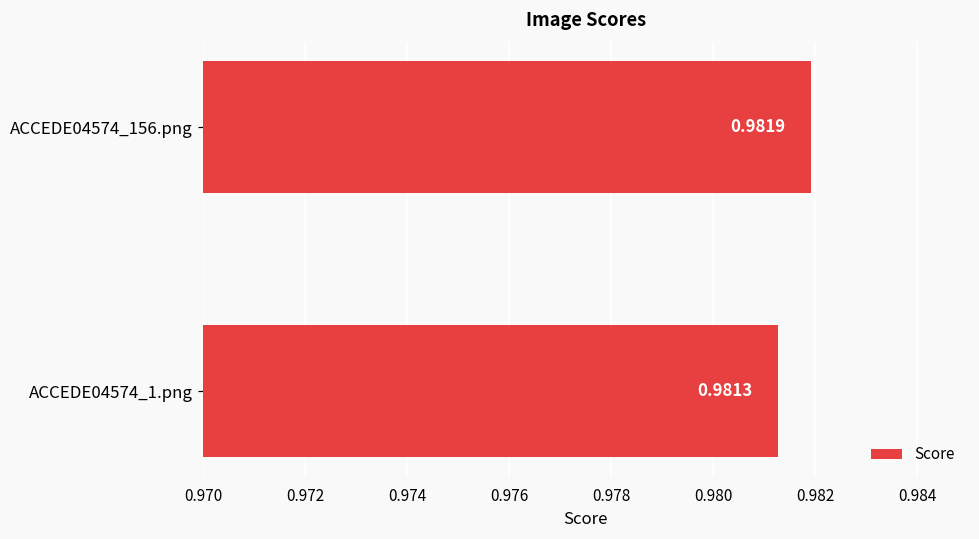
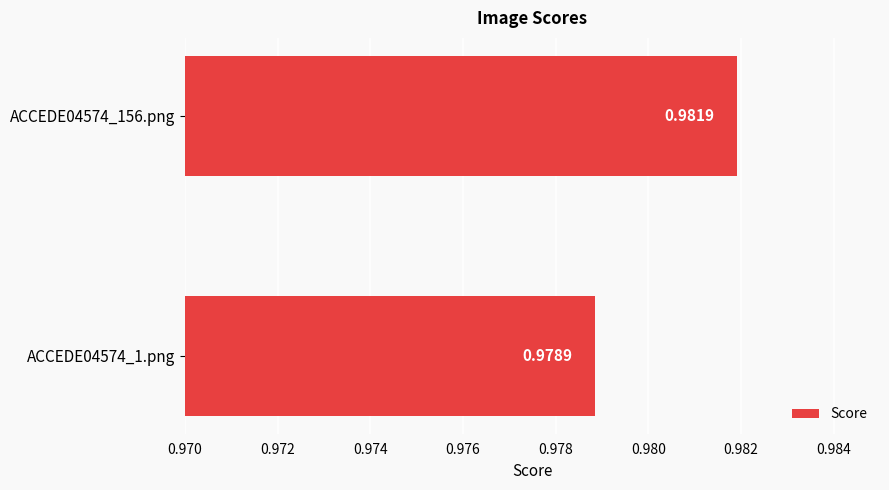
  {
    "ACCEDE04574_156.png": 0.9819,
-   "ACCEDE04574_1.png": 0.9813
+   "ACCEDE04574_1.png": 0.9789
  }
